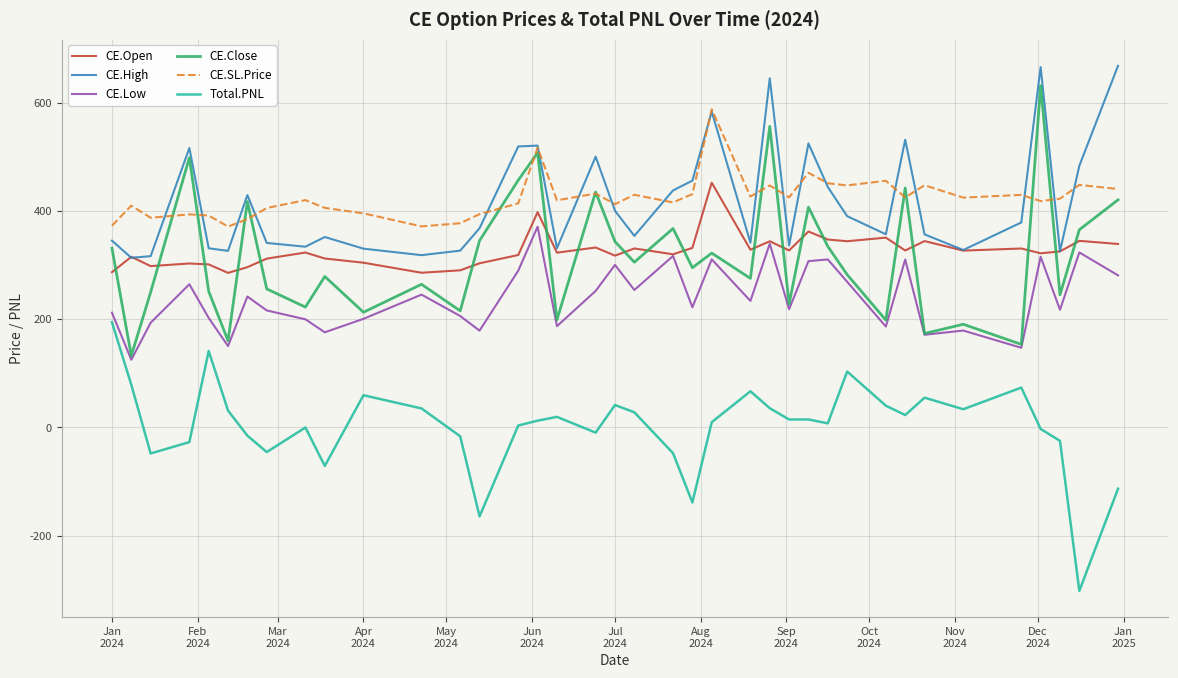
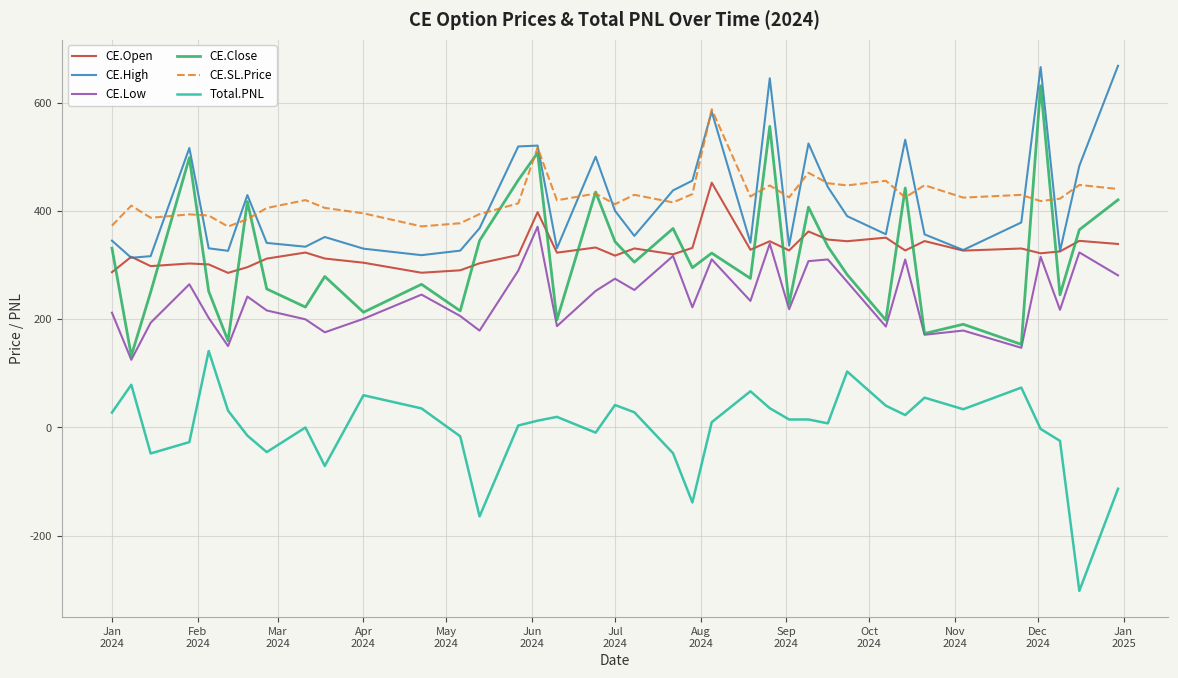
  {
    "CE.Open": {
      "Jan 2024": 290,
      "Apr 2024": 300,
      "Jul 2024": 320
    },
    "CE.High": {
      "Jan 2024": 340,
      "Apr 2024": 330,
      "Jul 2024": 400
    },
    "CE.Low": {
      "Jan 2024": 210,
      "Apr 2024": 200,
-     "Jul 2024": 300
+     "Jul 2024": 270
    },
    "CE.Close": {
      "Jan 2024": 330,
      "Apr 2024": 210,
      "Jul 2024": 340
    },
    "CE.SL.Price": {
      "Jan 2024": 370,
      "Apr 2024": 400,
      "Jul 2024": 410
    },
    "Total.PNL": {
-     "Jan 2024": 190,
+     "Jan 2024": 30,
      "Apr 2024": 60,
      "Jul 2024": 40
    }
  }
